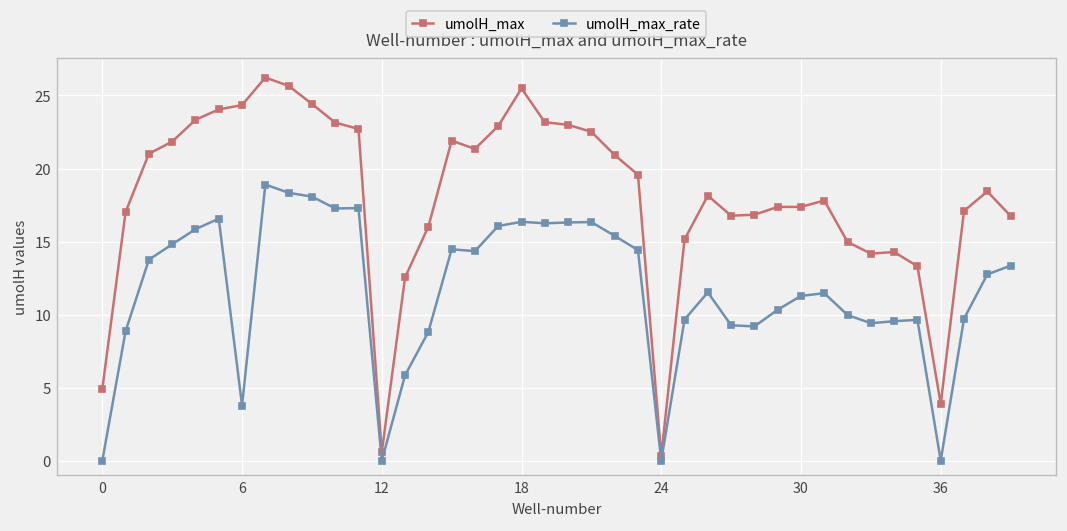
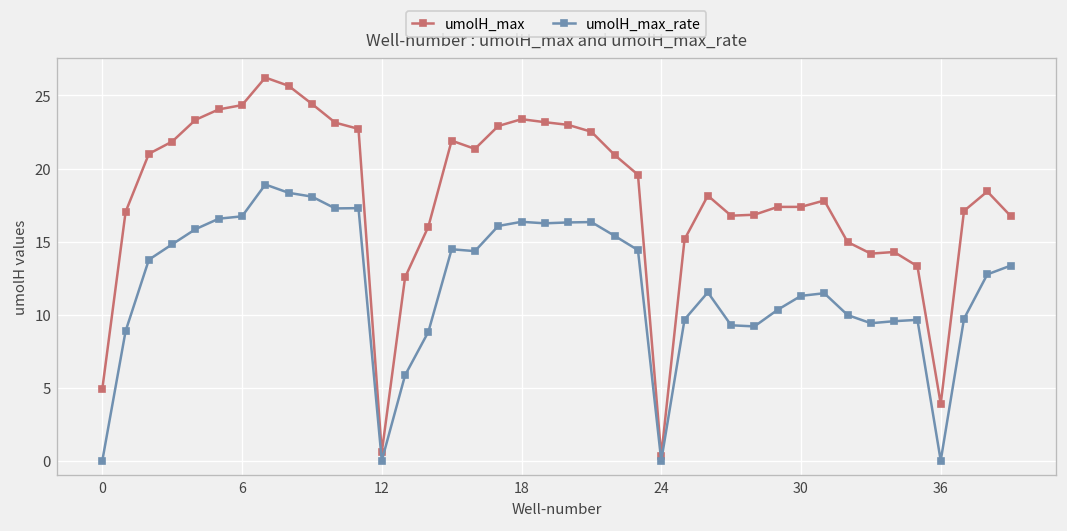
  {
    "umolH_max": {
      "0": 4.9,
      "6": 24.3,
      "12": 0.6,
-     "18": 25.5,
+     "18": 23.4,
      "24": 0.3,
      "30": 17.4,
      "36": 3.9
    },
    "umolH_max_rate": {
      "0": 0.0,
-     "6": 3.8,
+     "6": 16.7,
      "12": 0.0,
      "18": 16.4,
      "24": 0.0,
      "30": 11.3,
      "36": 0.0
    }
  }
